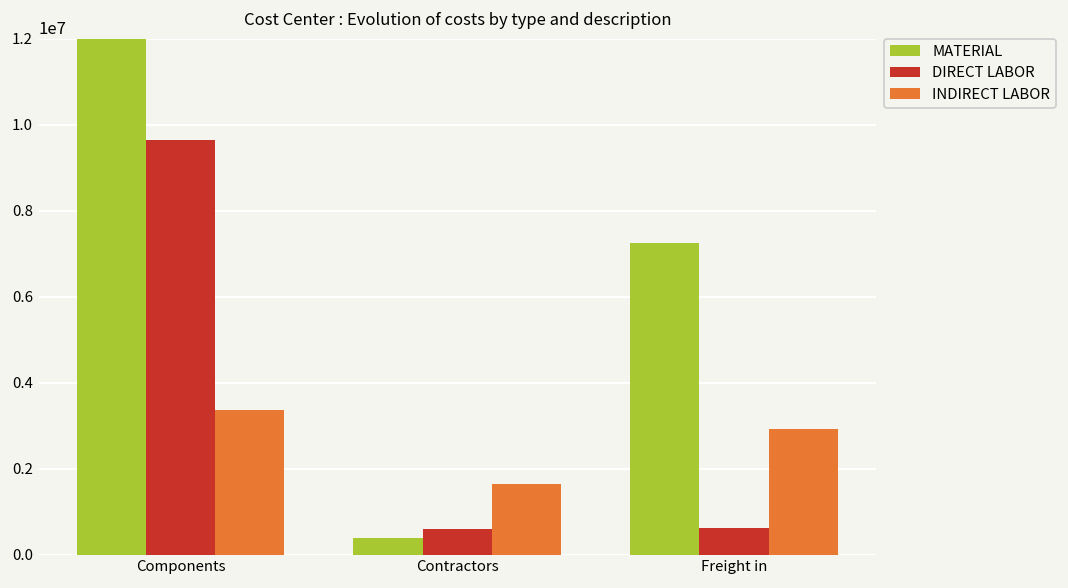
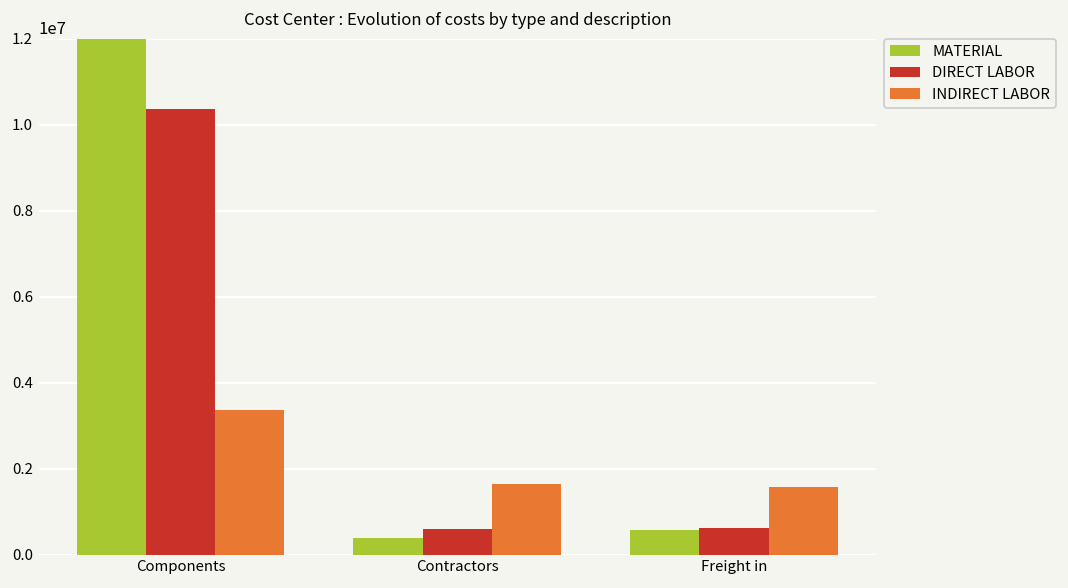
  {
    "MATERIAL": {
      "Contractors": 400000,
-     "Freight in": 7200000
+     "Freight in": 600000
    },
    "DIRECT LABOR": {
-     "Components": 9600000,
+     "Components": 10400000,
      "Contractors": 600000,
      "Freight in": 600000
    },
    "INDIRECT LABOR": {
      "Components": 3400000,
      "Contractors": 1700000,
-     "Freight in": 2900000
+     "Freight in": 1600000
    }
  }
